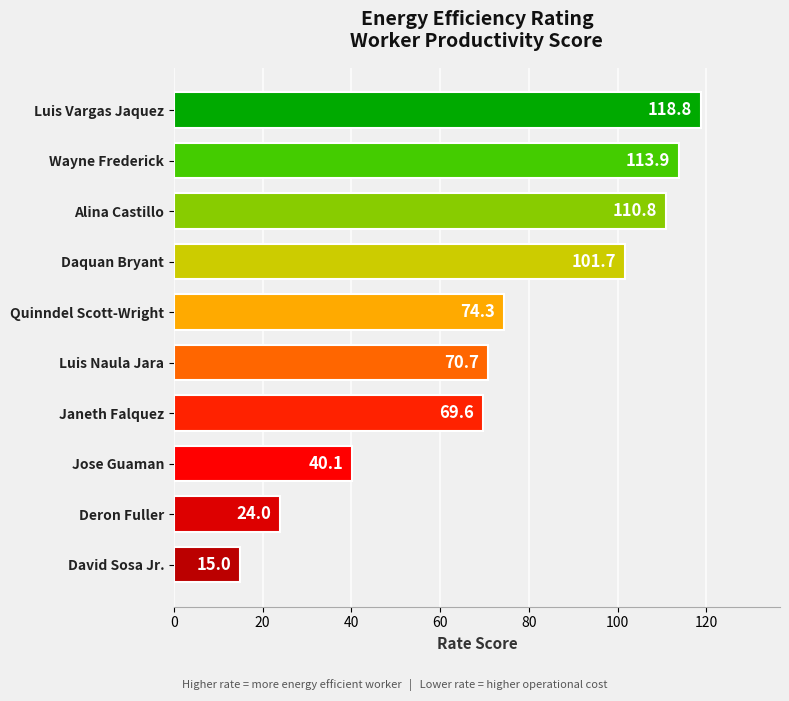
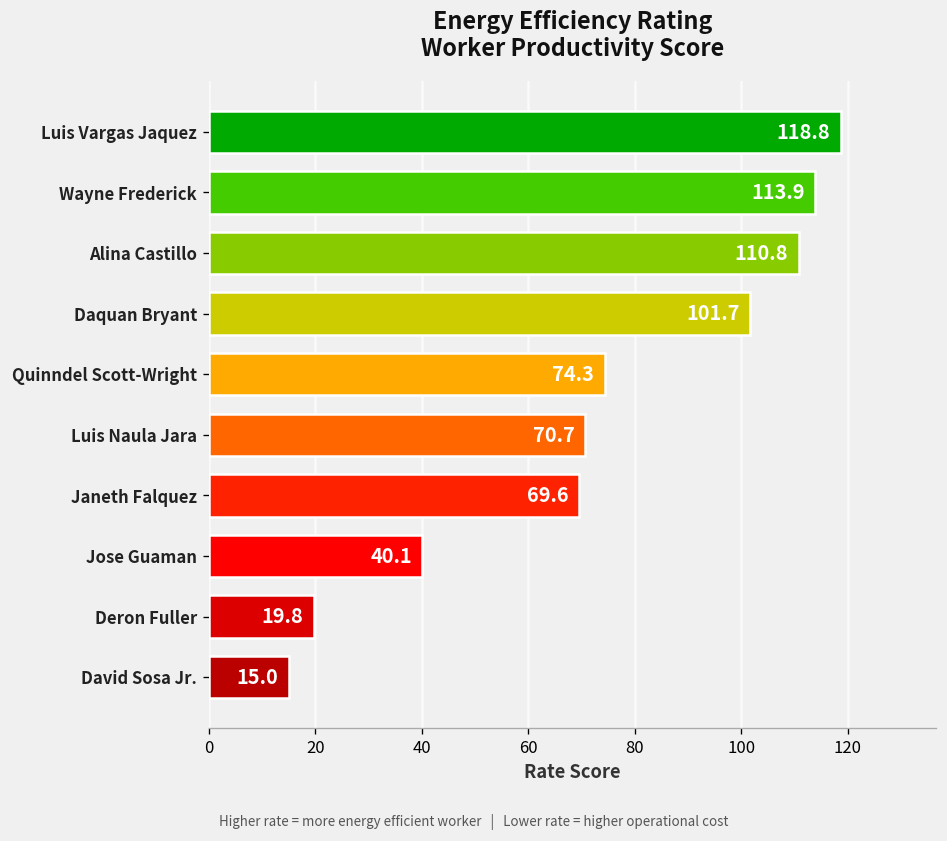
  {
    "Luis Vargas Jaquez": 118.8,
    "Wayne Frederick": 113.9,
    "Alina Castillo": 110.8,
    "Daquan Bryant": 101.7,
    "Quinndel Scott-Wright": 74.3,
    "Luis Naula Jara": 70.7,
    "Janeth Falquez": 69.6,
    "Jose Guaman": 40.1,
-   "Deron Fuller": 24.0,
+   "Deron Fuller": 19.8,
    "David Sosa Jr.": 15.0
  }
